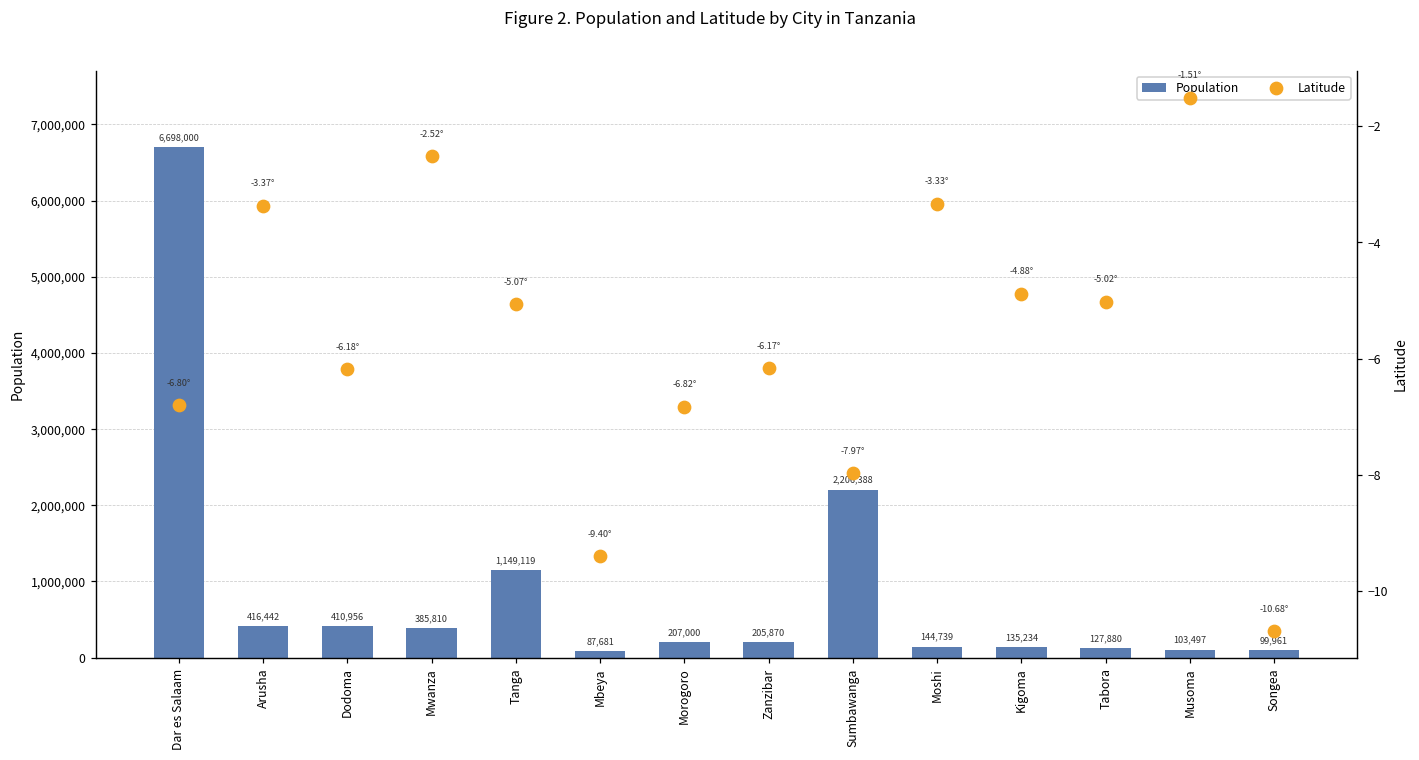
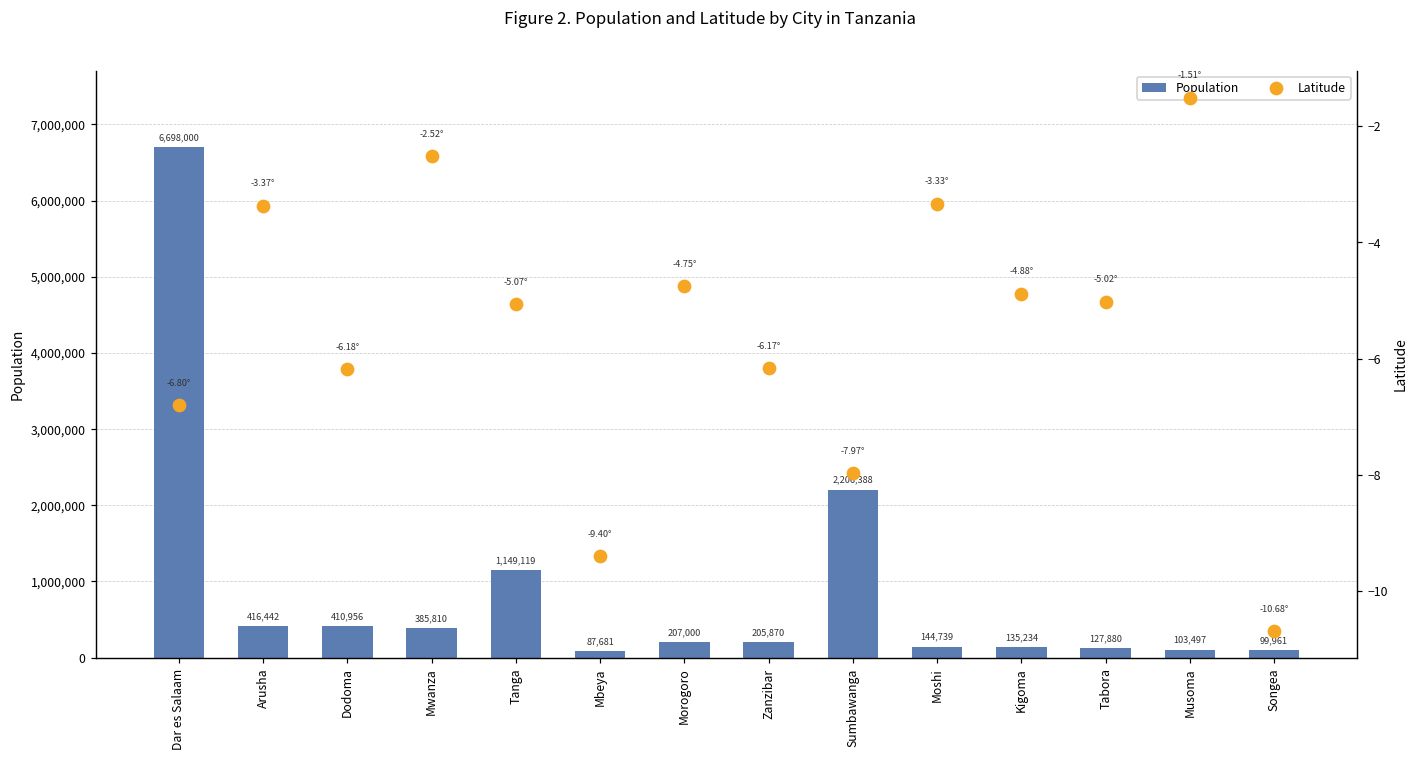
  {
    "Population": {
      "Dar es Salaam": "6,698,000",
      "Arusha": "416,442",
      "Dodoma": "410,956",
      "Mwanza": "385,810",
      "Tanga": "1,149,119",
      "Mbeya": "87,681",
      "Morogoro": "207,000",
      "Zanzibar": "205,870",
      "Moshi": "144,739",
      "Kigoma": "135,234",
      "Tabora": "127,880",
      "Musoma": "103,497",
      "Songea": "99,961"
    },
    "Latitude": {
      "Dar es Salaam": "-6.80°",
      "Arusha": "-3.37°",
      "Dodoma": "-6.18°",
      "Mwanza": "-2.52°",
      "Tanga": "-5.07°",
      "Mbeya": "-9.40°",
-     "Morogoro": "-6.82°",
+     "Morogoro": "-4.75°",
      "Zanzibar": "-6.17°",
      "Sumbawanga": "-7.97°",
      "Moshi": "-3.33°",
      "Kigoma": "-4.88°",
      "Tabora": "-5.02°",
      "Songea": "-10.68°"
    }
  }
